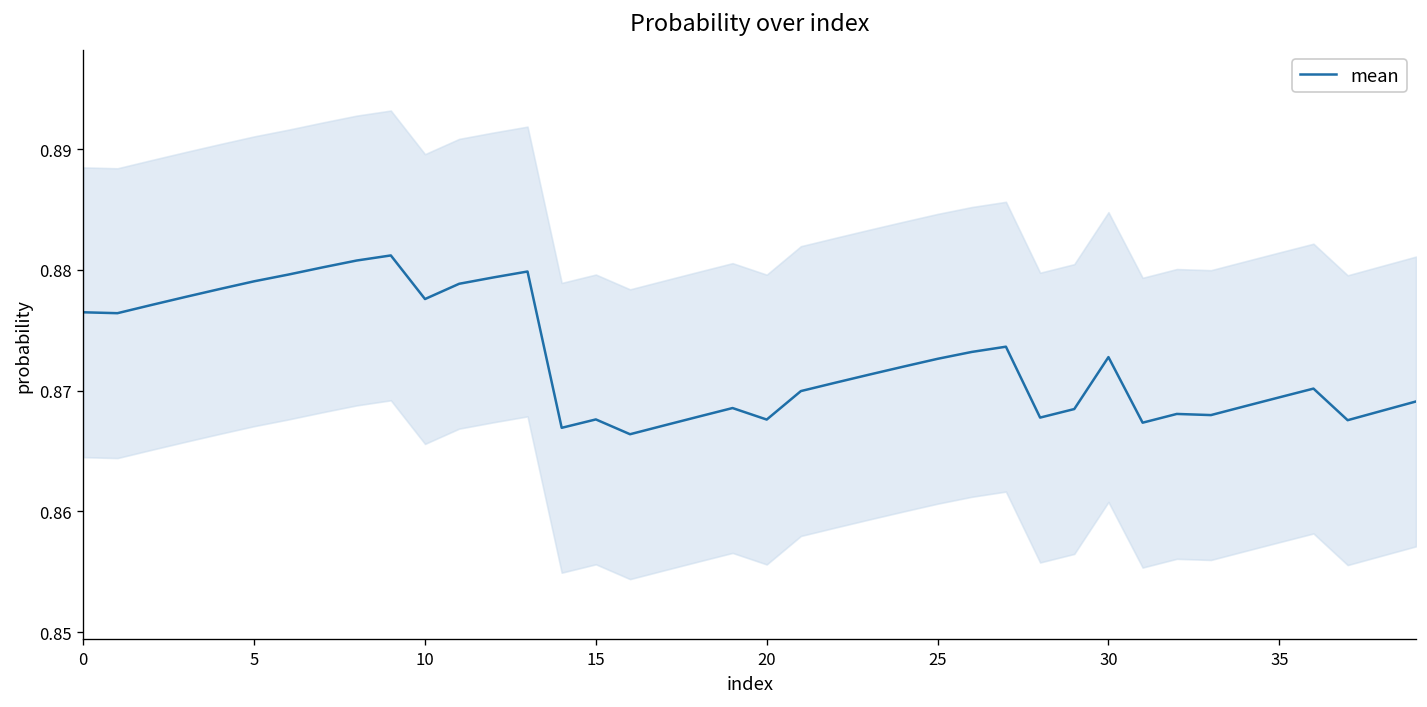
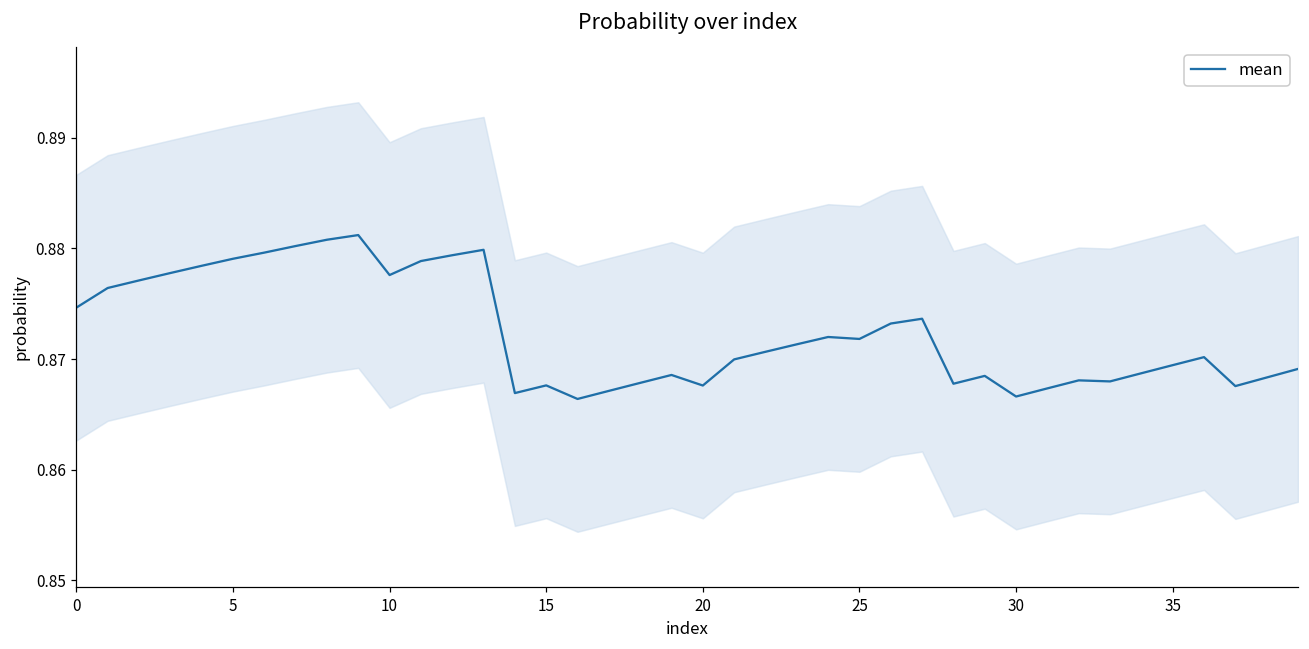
  {
    "mean": {
-     "0": 0.8765,
+     "0": 0.8746,
      "5": 0.8791,
      "10": 0.8776,
      "15": 0.8676,
      "20": 0.8676,
-     "25": 0.8726,
-     "30": 0.8728,
+     "25": 0.8718,
+     "30": 0.8666,
      "35": 0.8694
    }
  }
